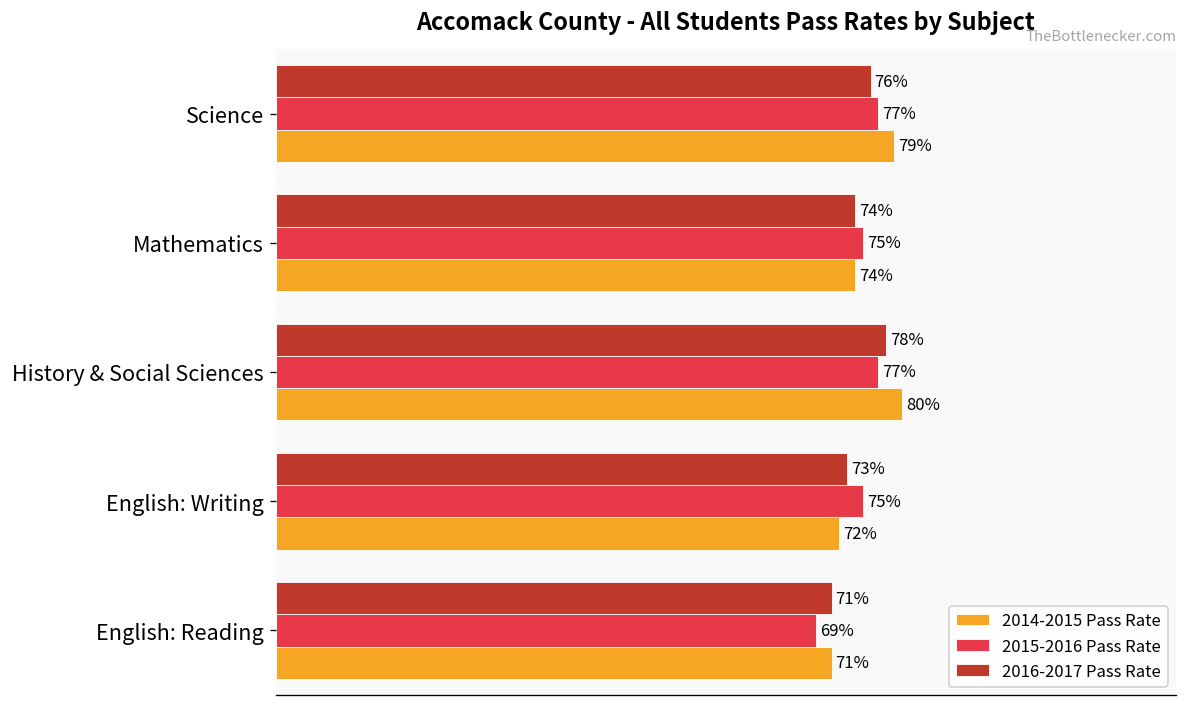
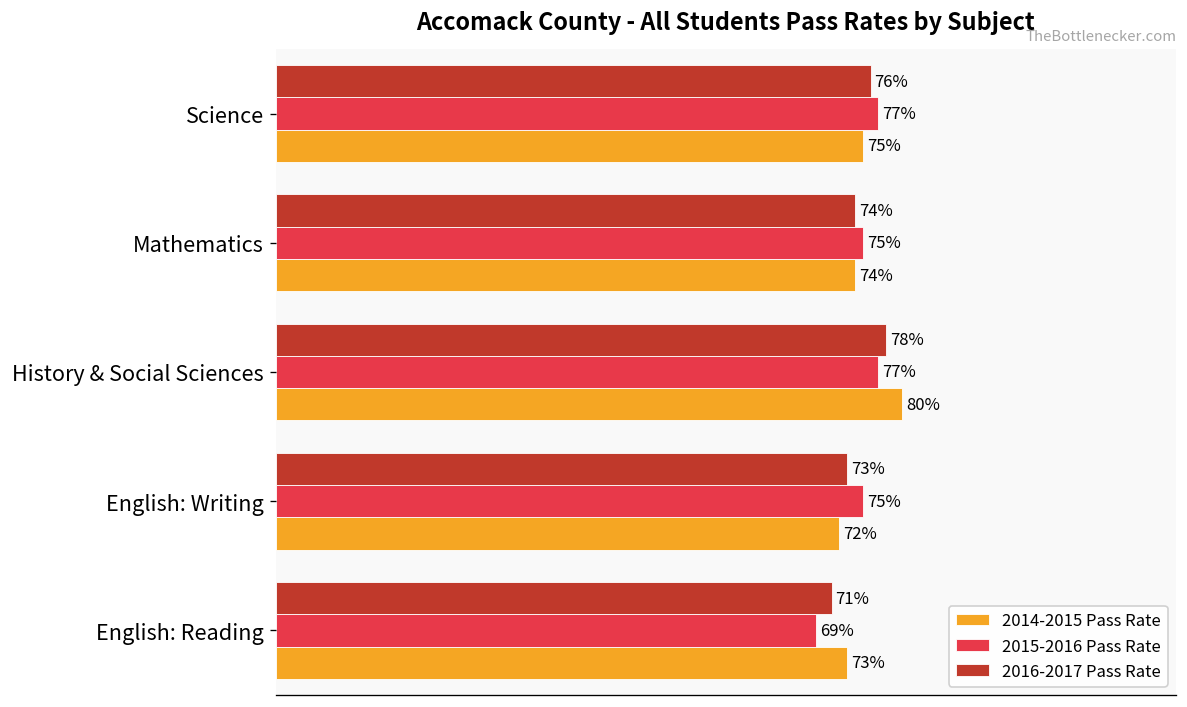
  {
    "2014-2015 Pass Rate": {
-     "Science": "79%",
+     "Science": "75%",
      "Mathematics": "74%",
      "History & Social Sciences": "80%",
      "English: Writing": "72%",
-     "English: Reading": "71%"
+     "English: Reading": "73%"
    }
  }
